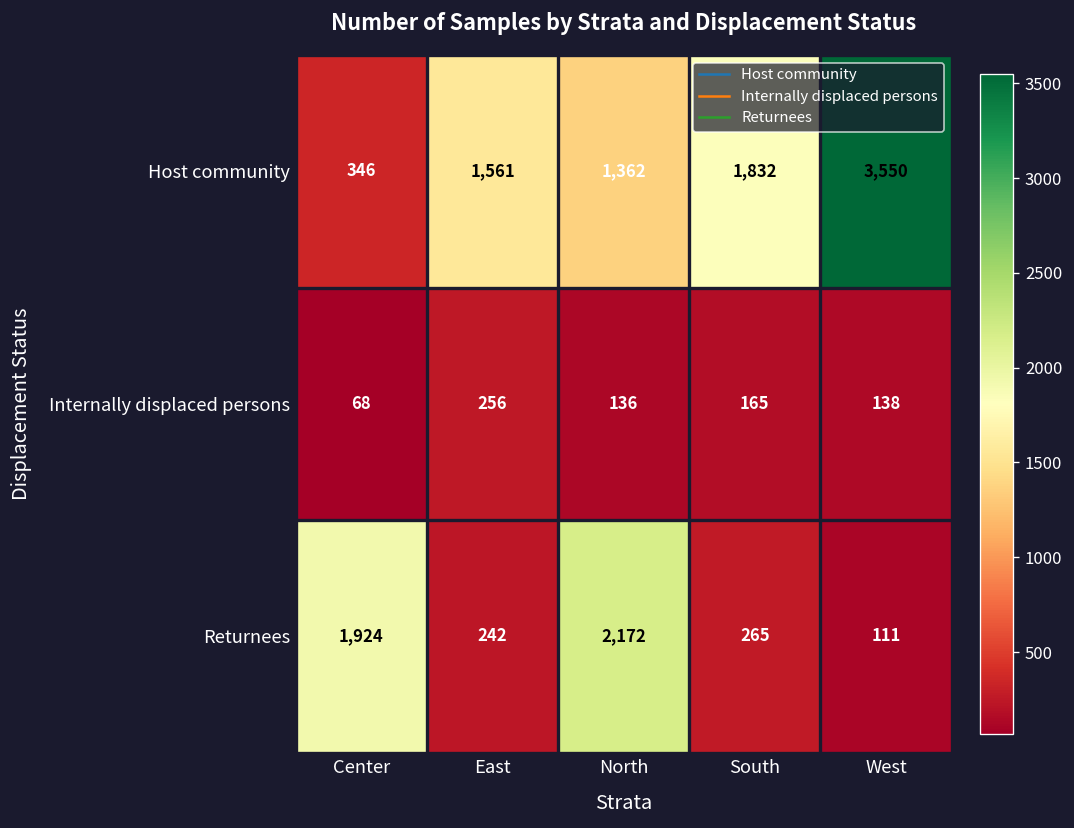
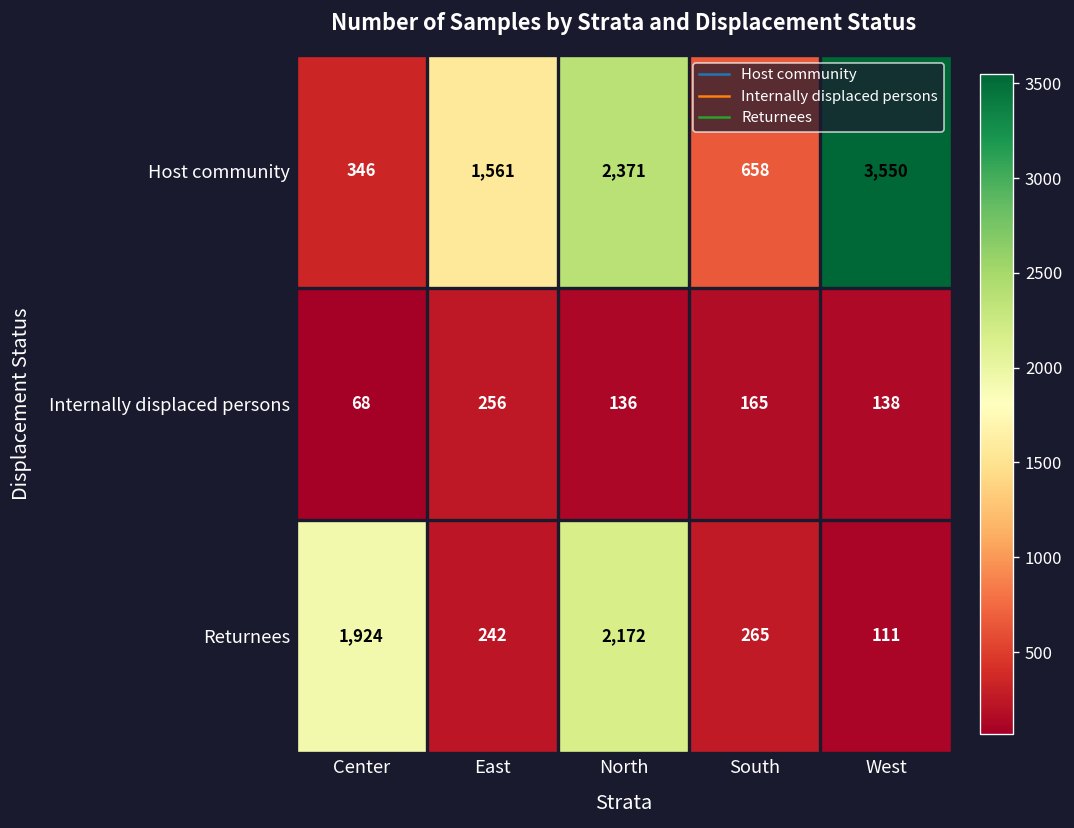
  {
    "Host community": {
      "Center": "346",
      "East": "1,561",
-     "North": "1,362",
-     "South": "1,832",
+     "North": "2,371",
+     "South": "658",
      "West": "3,550"
    },
    "Internally displaced persons": {
      "Center": "68",
      "East": "256",
      "North": "136",
      "South": "165",
      "West": "138"
    },
    "Returnees": {
      "Center": "1,924",
      "East": "242",
      "North": "2,172",
      "South": "265",
      "West": "111"
    }
  }
